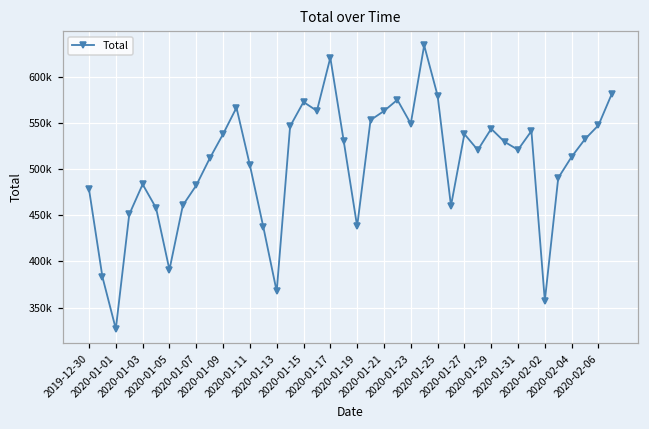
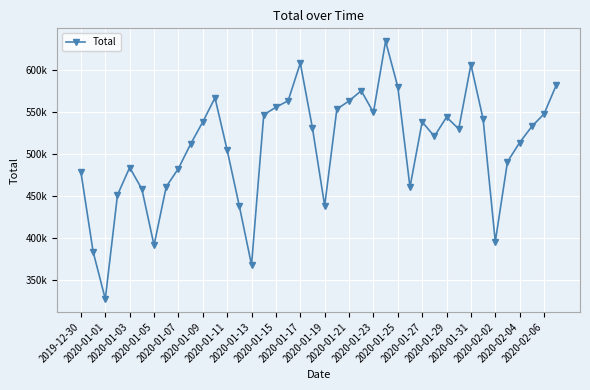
  {
    "2019-12-30": 480000,
    "2020-01-01": 330000,
    "2020-01-03": 480000,
    "2020-01-05": 390000,
    "2020-01-07": 480000,
    "2020-01-09": 540000,
    "2020-01-11": 500000,
    "2020-01-13": 370000,
-   "2020-01-15": 570000,
-   "2020-01-17": 620000,
+   "2020-01-15": 560000,
+   "2020-01-17": 610000,
    "2020-01-19": 440000,
    "2020-01-21": 560000,
    "2020-01-23": 550000,
    "2020-01-25": 580000,
    "2020-01-27": 540000,
    "2020-01-29": 540000,
-   "2020-01-31": 520000,
-   "2020-02-02": 360000,
+   "2020-01-31": 610000,
+   "2020-02-02": 400000,
    "2020-02-04": 510000,
    "2020-02-06": 550000
  }
